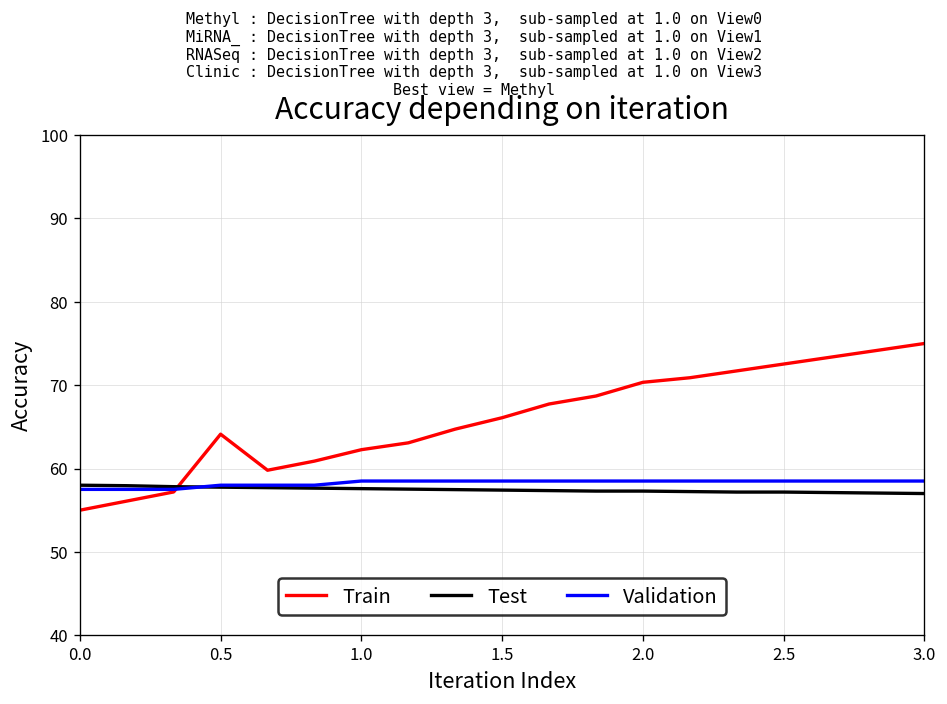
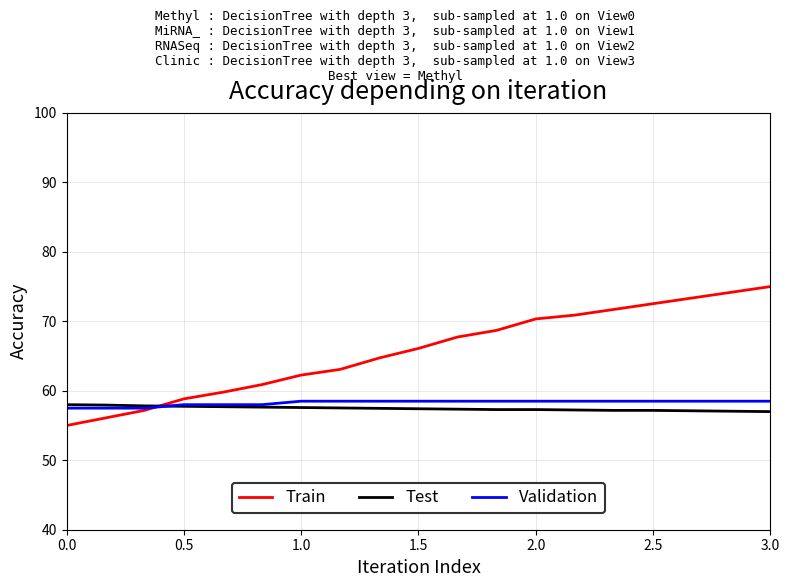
  {
    "Train": {
      "0.0": 55,
-     "0.5": 64,
+     "0.5": 59,
      "1.0": 62,
      "1.5": 66,
      "2.0": 70,
      "2.5": 73,
      "3.0": 75
    },
    "Test": {
      "0.0": 58,
      "1.0": 58,
      "1.5": 57,
      "2.0": 57,
      "2.5": 57,
      "3.0": 57
    },
    "Validation": {
      "0.0": 58,
      "1.0": 59,
      "1.5": 59,
      "2.0": 59,
      "2.5": 59,
      "3.0": 59
    }
  }
